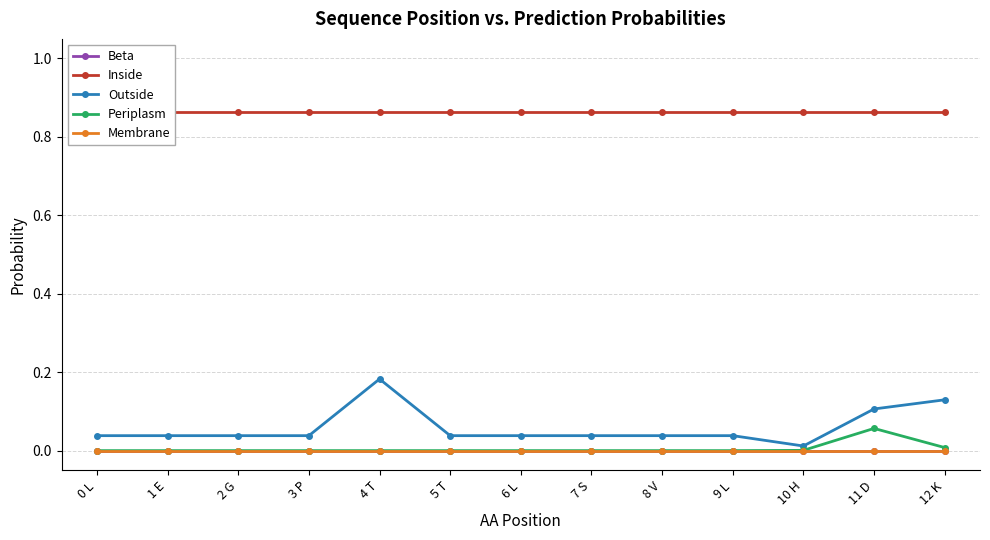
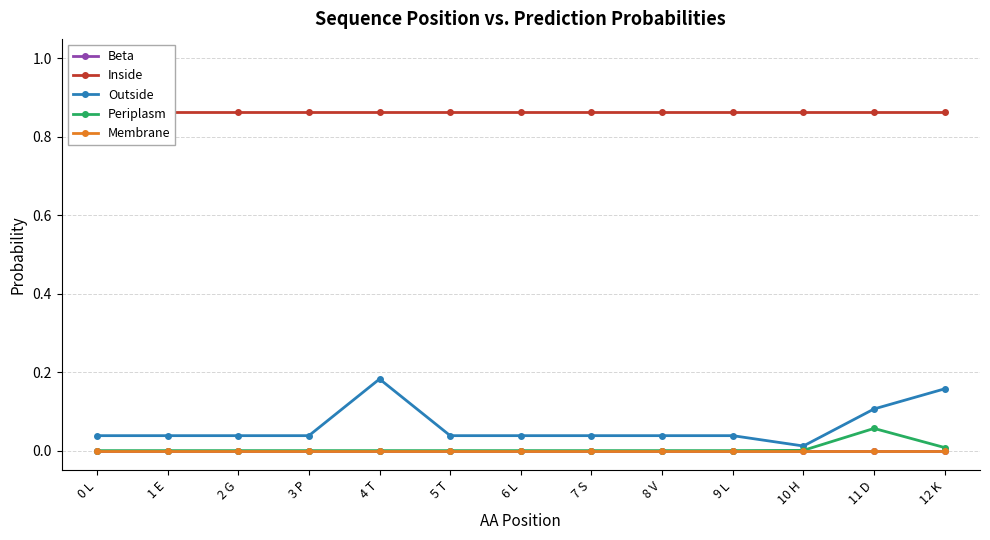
  {
    "Membrane": {
      "11 D": 0.00,
      "12 K": 0.00
    },
    "Inside": {
      "2 G": 0.86,
      "3 P": 0.86,
      "4 T": 0.86,
      "5 T": 0.86,
      "6 L": 0.86,
      "7 S": 0.86,
      "8 V": 0.86,
      "9 L": 0.86,
      "10 H": 0.86,
      "11 D": 0.86,
      "12 K": 0.86
    },
    "Outside": {
      "0 L": 0.04,
      "1 E": 0.04,
      "2 G": 0.04,
      "3 P": 0.04,
      "4 T": 0.18,
      "5 T": 0.04,
      "6 L": 0.04,
      "7 S": 0.04,
      "8 V": 0.04,
      "9 L": 0.04,
      "10 H": 0.01,
      "11 D": 0.11,
-     "12 K": 0.13
+     "12 K": 0.16
    },
    "Periplasm": {
      "11 D": 0.06,
      "12 K": 0.01
    }
  }
